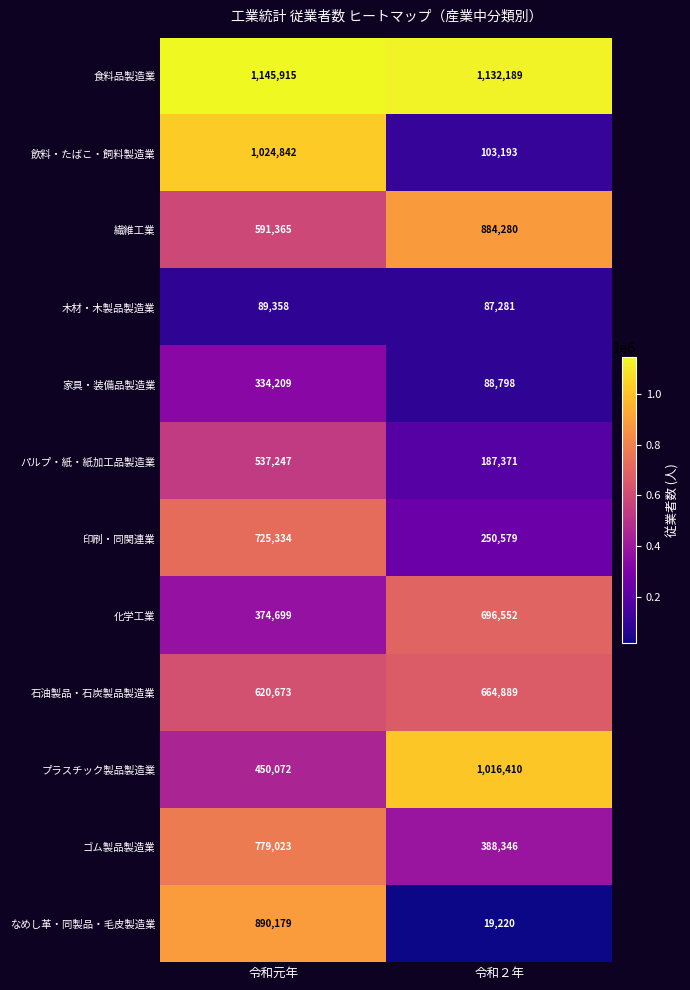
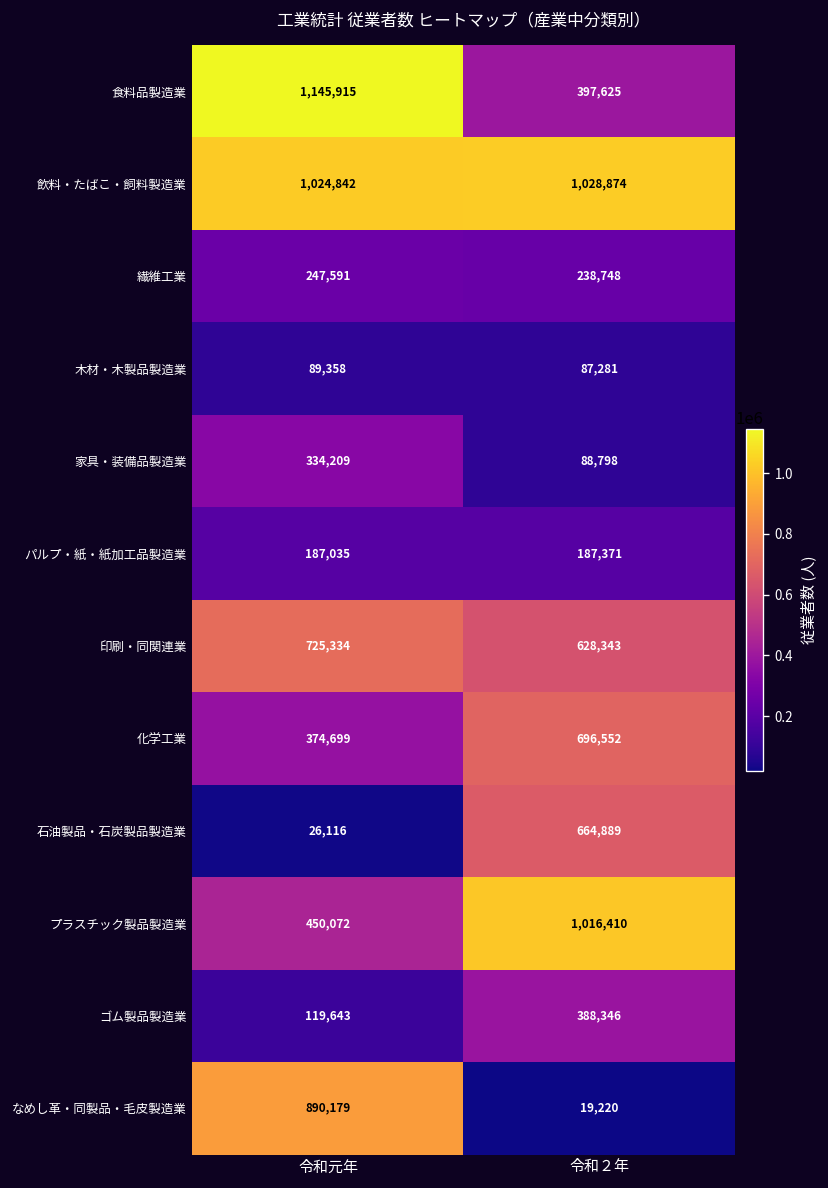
  {
    "食料品製造業": {
      "令和元年": "1,145,915",
-     "令和２年": "1,132,189"
+     "令和２年": "397,625"
    },
    "飲料・たばこ・飼料製造業": {
      "令和元年": "1,024,842",
-     "令和２年": "103,193"
+     "令和２年": "1,028,874"
    },
    "繊維工業": {
-     "令和元年": "591,365",
-     "令和２年": "884,280"
+     "令和元年": "247,591",
+     "令和２年": "238,748"
    },
    "木材・木製品製造業": {
      "令和元年": "89,358",
      "令和２年": "87,281"
    },
    "家具・装備品製造業": {
      "令和元年": "334,209",
      "令和２年": "88,798"
    },
    "パルプ・紙・紙加工品製造業": {
-     "令和元年": "537,247",
+     "令和元年": "187,035",
      "令和２年": "187,371"
    },
    "印刷・同関連業": {
      "令和元年": "725,334",
-     "令和２年": "250,579"
+     "令和２年": "628,343"
    },
    "化学工業": {
      "令和元年": "374,699",
      "令和２年": "696,552"
    },
    "石油製品・石炭製品製造業": {
-     "令和元年": "620,673",
+     "令和元年": "26,116",
      "令和２年": "664,889"
    },
    "プラスチック製品製造業": {
      "令和元年": "450,072",
      "令和２年": "1,016,410"
    },
    "ゴム製品製造業": {
-     "令和元年": "779,023",
+     "令和元年": "119,643",
      "令和２年": "388,346"
    },
    "なめし革・同製品・毛皮製造業": {
      "令和元年": "890,179",
      "令和２年": "19,220"
    }
  }
